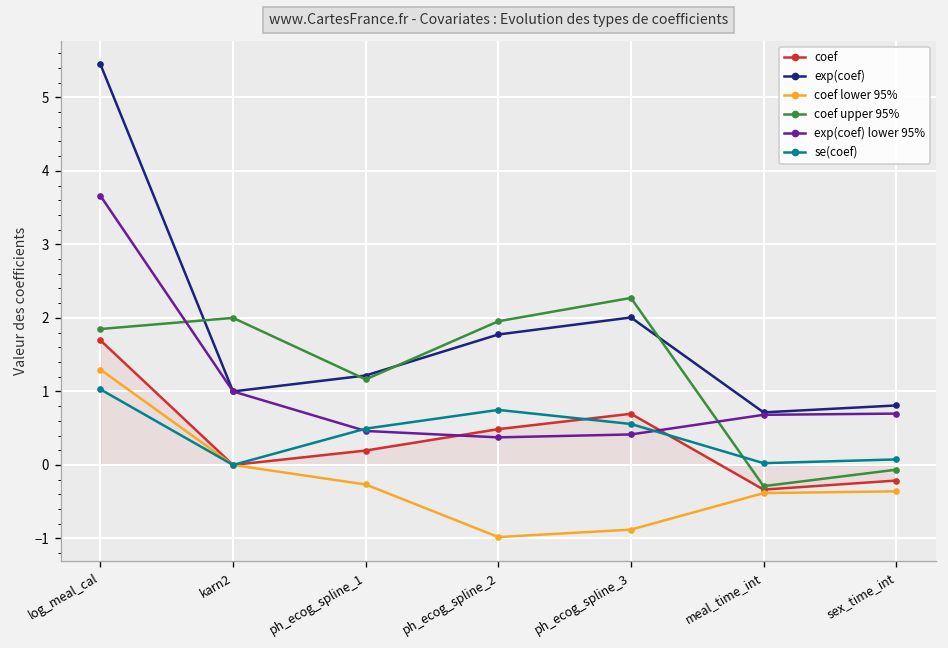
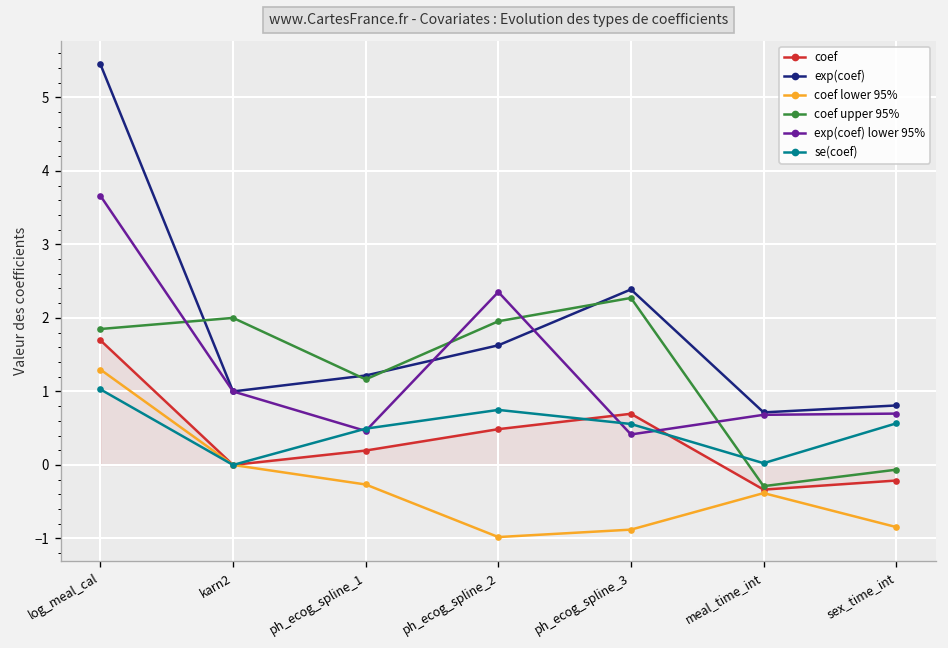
  {
    "exp(coef)": {
      "log_meal_cal": 5.4,
      "ph_ecog_spline_1": 1.2,
-     "ph_ecog_spline_2": 1.8,
-     "ph_ecog_spline_3": 2.0,
+     "ph_ecog_spline_2": 1.6,
+     "ph_ecog_spline_3": 2.4,
      "sex_time_int": 0.8
    },
    "coef lower 95%": {
      "log_meal_cal": 1.3,
      "ph_ecog_spline_1": -0.3,
      "ph_ecog_spline_2": -1.0,
      "ph_ecog_spline_3": -0.9,
      "meal_time_int": -0.4,
-     "sex_time_int": -0.4
+     "sex_time_int": -0.8
    },
    "coef upper 95%": {
      "log_meal_cal": 1.8,
      "karn2": 2.0,
      "ph_ecog_spline_1": 1.2,
      "ph_ecog_spline_2": 2.0,
      "ph_ecog_spline_3": 2.3,
      "meal_time_int": -0.3,
      "sex_time_int": -0.1
    },
    "exp(coef) lower 95%": {
      "log_meal_cal": 3.7,
-     "ph_ecog_spline_2": 0.4,
+     "ph_ecog_spline_2": 2.4,
      "ph_ecog_spline_3": 0.4,
      "sex_time_int": 0.7
    },
    "se(coef)": {
      "log_meal_cal": 1.0,
      "ph_ecog_spline_2": 0.7,
      "ph_ecog_spline_3": 0.6,
-     "sex_time_int": 0.1
+     "sex_time_int": 0.6
    }
  }
